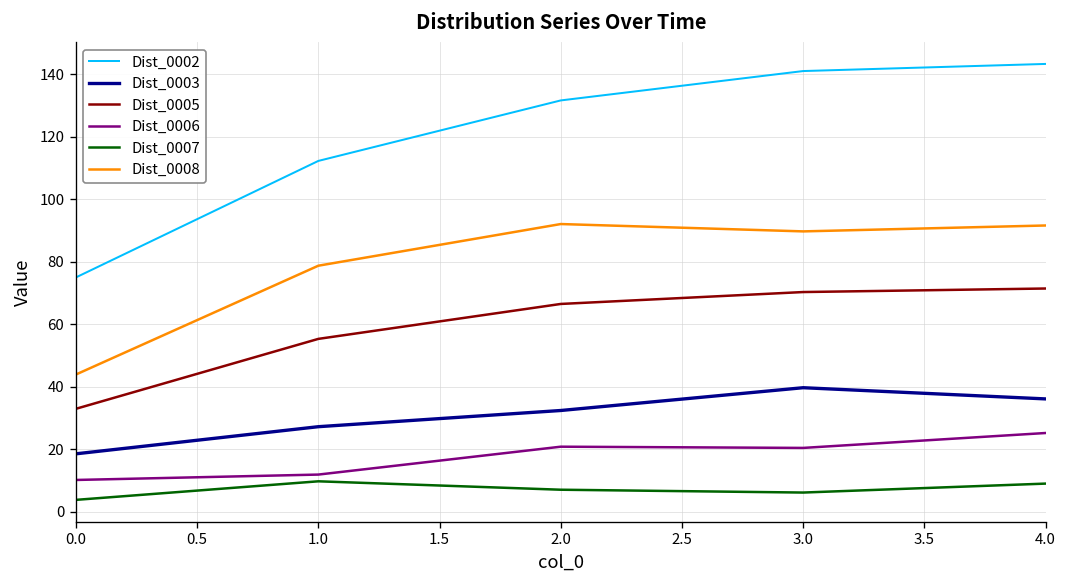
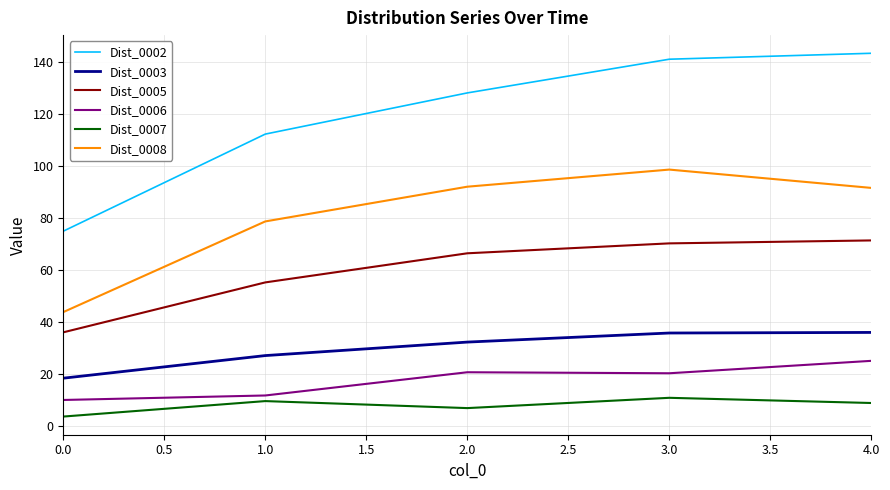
  {
    "Dist_0002": {
      "0.0": 75,
      "1.0": 112,
-     "2.0": 132,
+     "2.0": 128,
      "3.0": 141,
      "4.0": 143
    },
    "Dist_0003": {
      "0.0": 19,
      "1.0": 27,
      "2.0": 32,
-     "3.0": 40,
+     "3.0": 36,
      "4.0": 36
    },
    "Dist_0005": {
-     "0.0": 33,
+     "0.0": 36,
      "1.0": 55,
      "2.0": 67,
      "3.0": 70,
      "4.0": 71
    },
    "Dist_0006": {
      "0.0": 10,
      "1.0": 12,
      "2.0": 21,
      "3.0": 20,
      "4.0": 25
    },
    "Dist_0007": {
      "0.0": 4,
      "1.0": 10,
      "2.0": 7,
-     "3.0": 6,
+     "3.0": 11,
      "4.0": 9
    },
    "Dist_0008": {
      "0.0": 44,
      "1.0": 79,
      "2.0": 92,
-     "3.0": 90,
+     "3.0": 99,
      "4.0": 92
    }
  }
